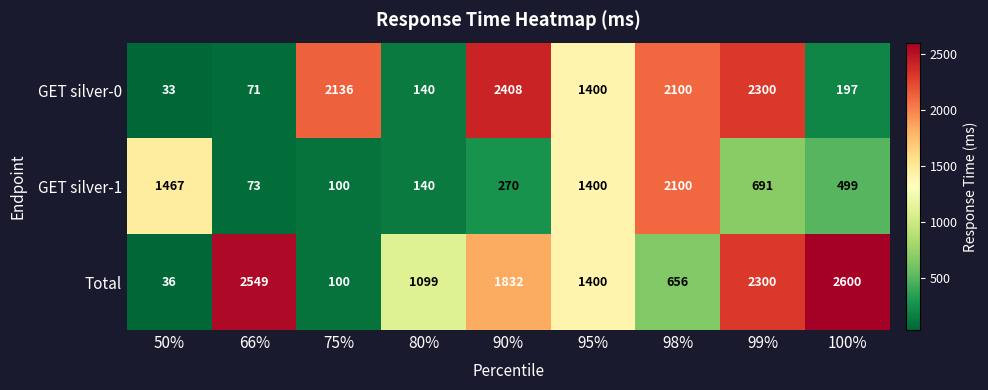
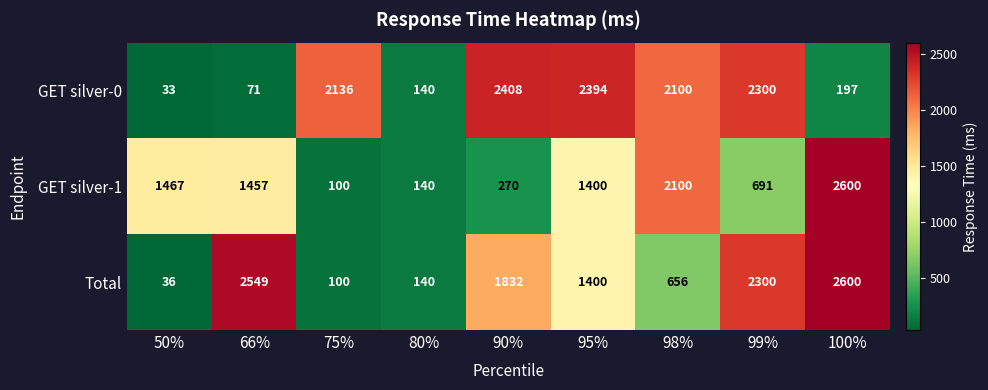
  {
    "GET silver-0": {
      "50%": 33,
      "66%": 71,
      "75%": 2136,
      "80%": 140,
      "90%": 2408,
-     "95%": 1400,
+     "95%": 2394,
      "98%": 2100,
      "99%": 2300,
      "100%": 197
    },
    "GET silver-1": {
      "50%": 1467,
-     "66%": 73,
+     "66%": 1457,
      "75%": 100,
      "80%": 140,
      "90%": 270,
      "95%": 1400,
      "98%": 2100,
      "99%": 691,
-     "100%": 499
+     "100%": 2600
    },
    "Total": {
      "50%": 36,
      "66%": 2549,
      "75%": 100,
-     "80%": 1099,
+     "80%": 140,
      "90%": 1832,
      "95%": 1400,
      "98%": 656,
      "99%": 2300,
      "100%": 2600
    }
  }
